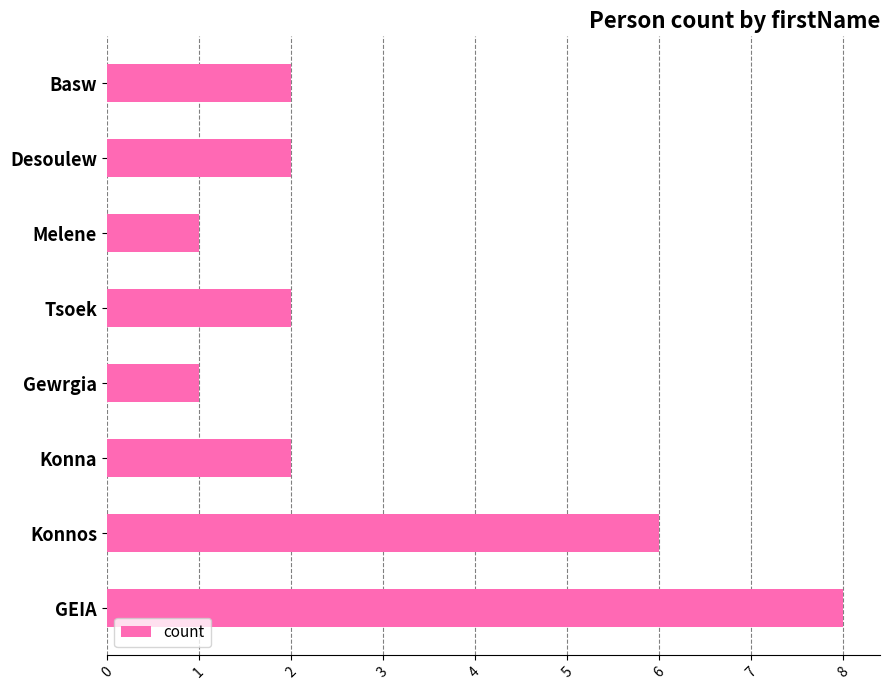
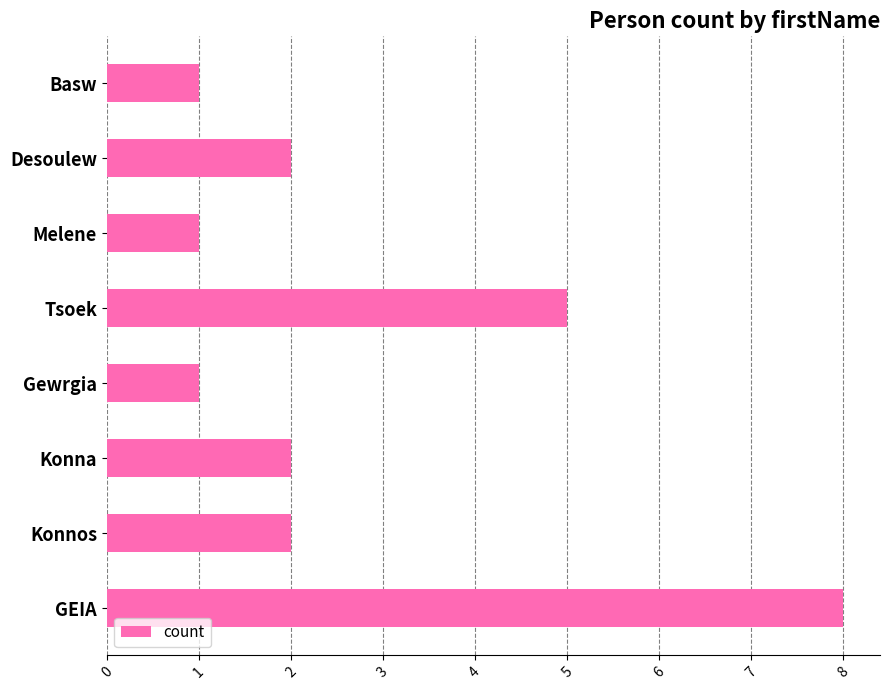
  {
-   "Basw": 2,
+   "Basw": 1,
    "Desoulew": 2,
    "Melene": 1,
-   "Tsoek": 2,
+   "Tsoek": 5,
    "Gewrgia": 1,
    "Konna": 2,
-   "Konnos": 6,
+   "Konnos": 2,
    "GEIA": 8
  }
